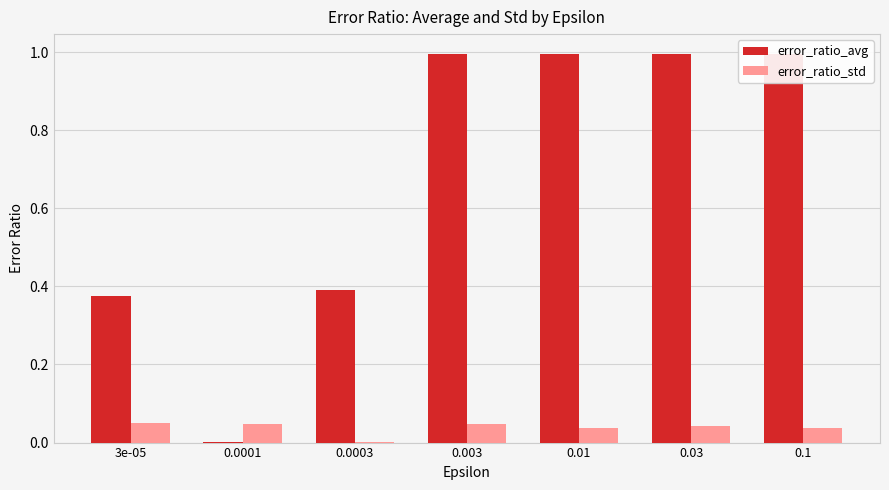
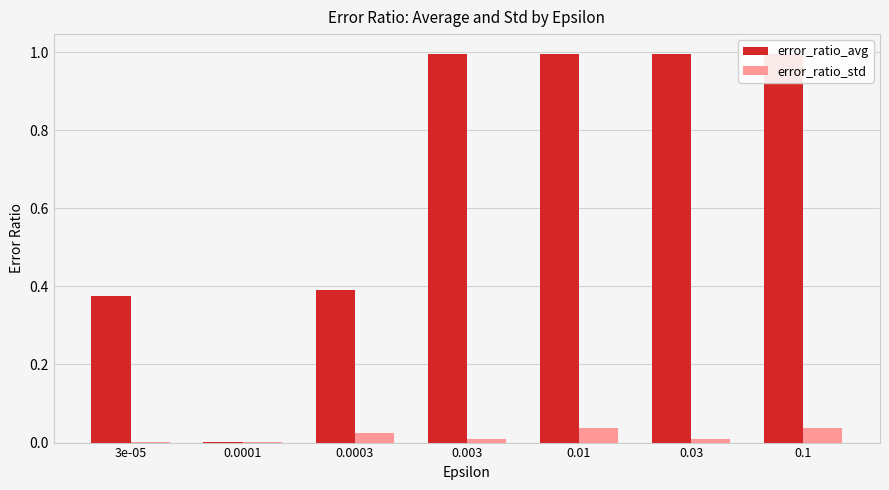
  {
    "error_ratio_avg": {
      "3e-05": 0.37,
      "0.0003": 0.39,
      "0.003": 1.00,
      "0.01": 1.00,
      "0.03": 1.00
    },
    "error_ratio_std": {
-     "3e-05": 0.05,
-     "0.0001": 0.05,
-     "0.0003": 0.00,
-     "0.003": 0.05,
+     "3e-05": 0.00,
+     "0.0001": 0.00,
+     "0.0003": 0.02,
+     "0.003": 0.01,
      "0.01": 0.04,
-     "0.03": 0.04,
+     "0.03": 0.01,
      "0.1": 0.04
    }
  }
